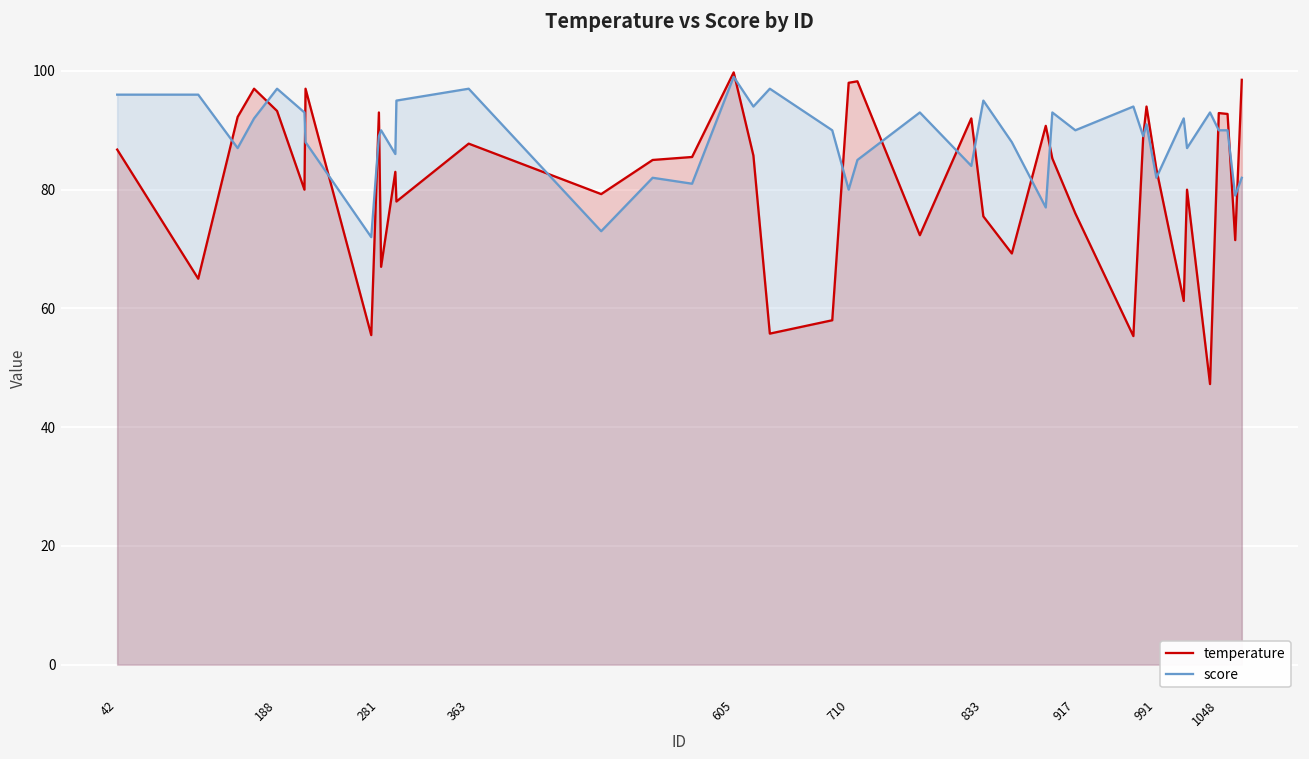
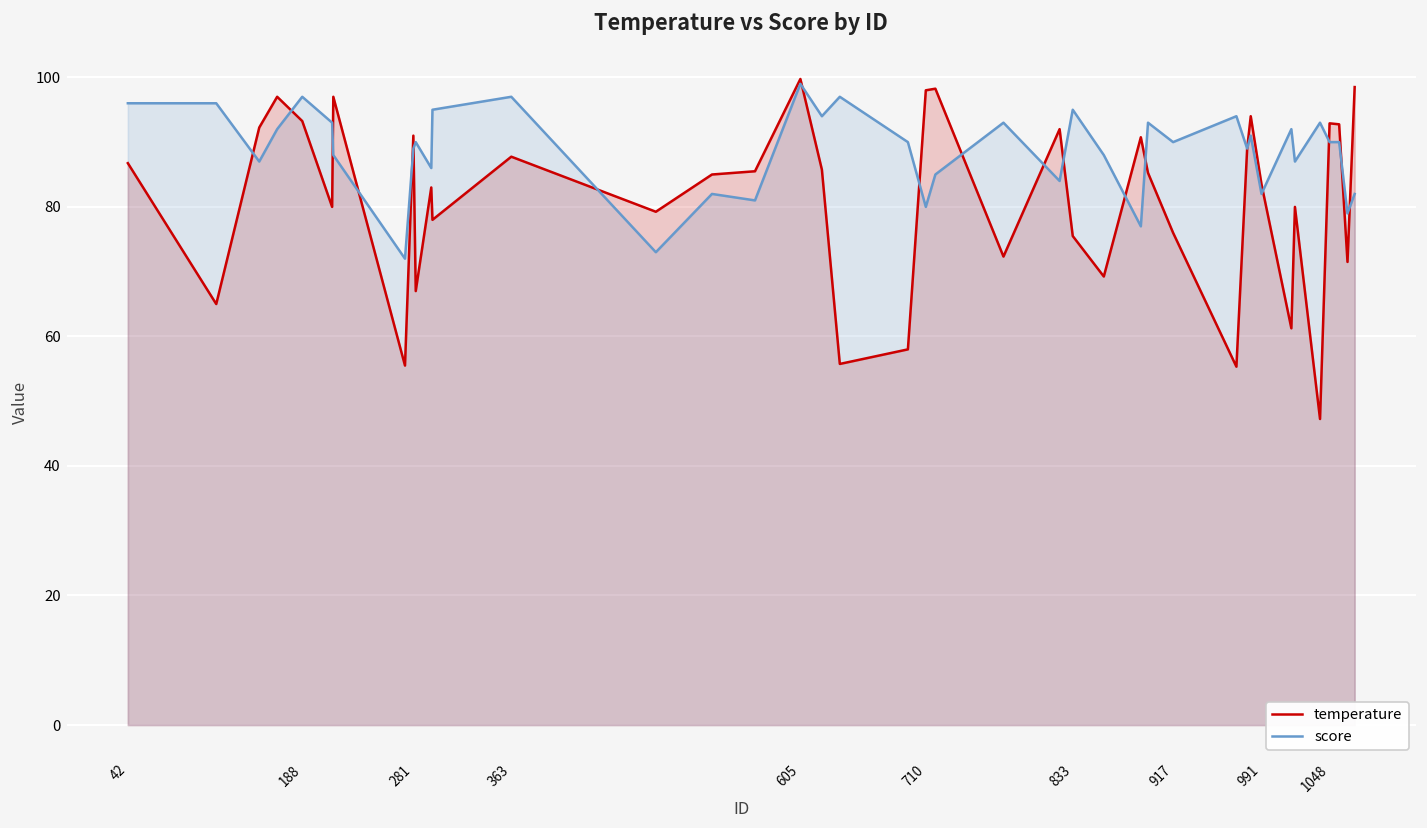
  {
    "temperature": {
      "42": 87,
      "188": 93,
-     "281": 93,
+     "281": 91,
      "363": 88,
      "605": 100,
      "710": 98,
      "833": 76,
      "917": 76,
      "991": 84,
      "1048": 93
    },
    "score": {
      "42": 96,
      "188": 97,
      "281": 89,
      "363": 97,
      "605": 99,
      "710": 80,
      "833": 95,
      "917": 90,
      "991": 82,
      "1048": 90
    }
  }
